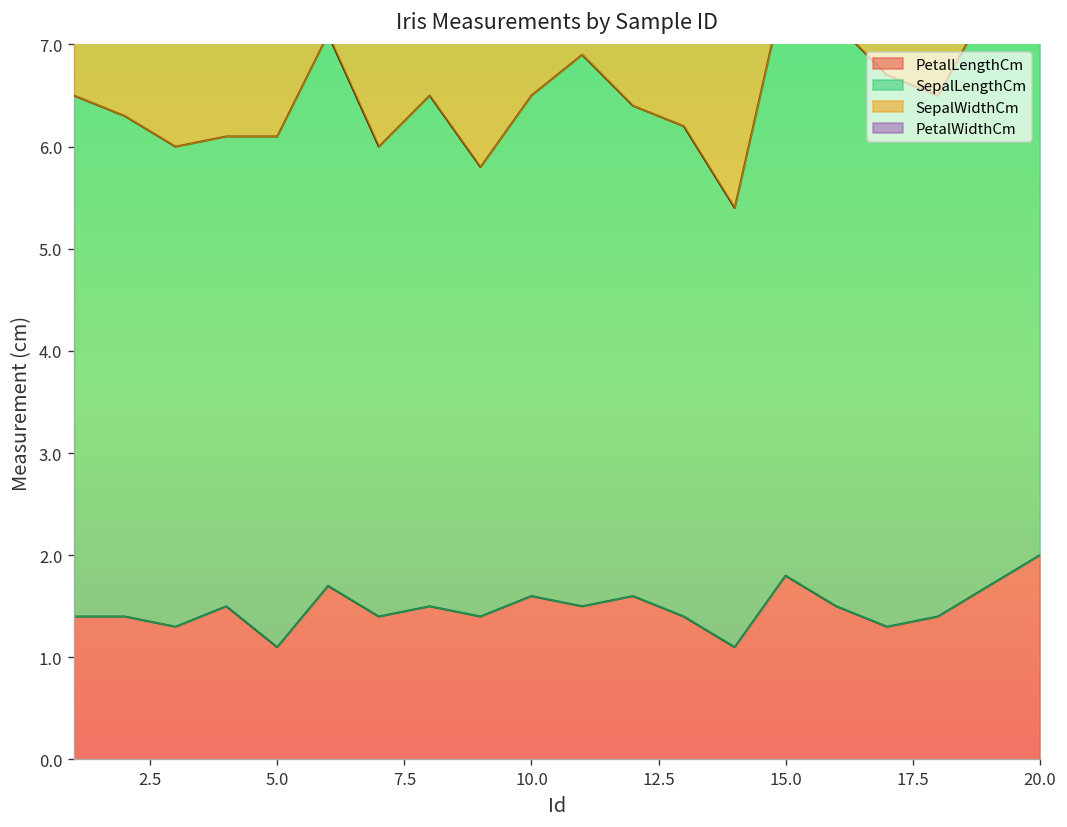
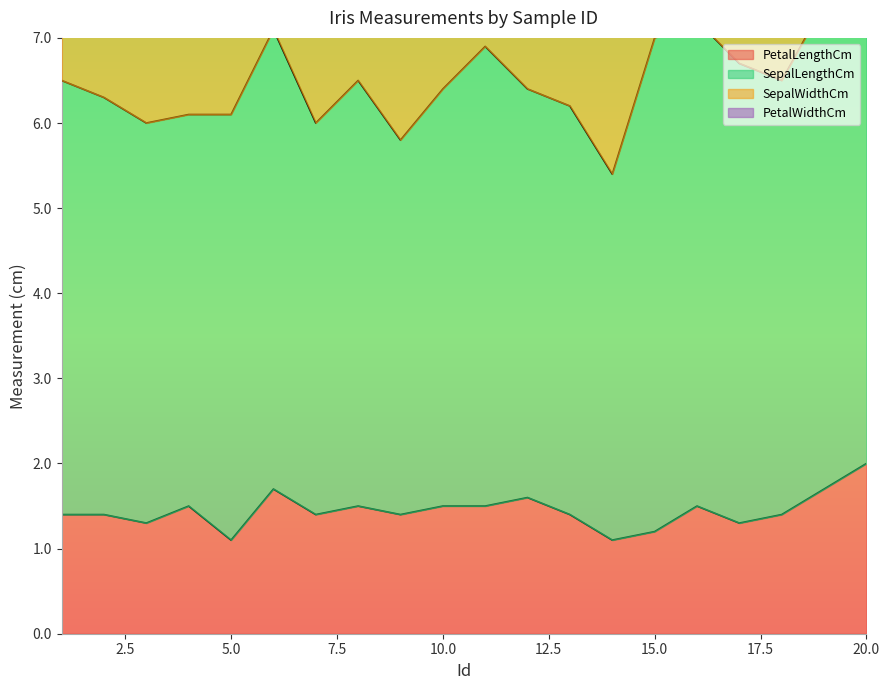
  {
    "PetalLengthCm": {
      "5.0": 1.1,
-     "10.0": 1.6,
-     "15.0": 1.8,
+     "10.0": 1.5,
+     "15.0": 1.2,
      "20.0": 2.0
    },
    "SepalLengthCm": {
      "5.0": 5.0,
      "10.0": 4.9
    }
  }
